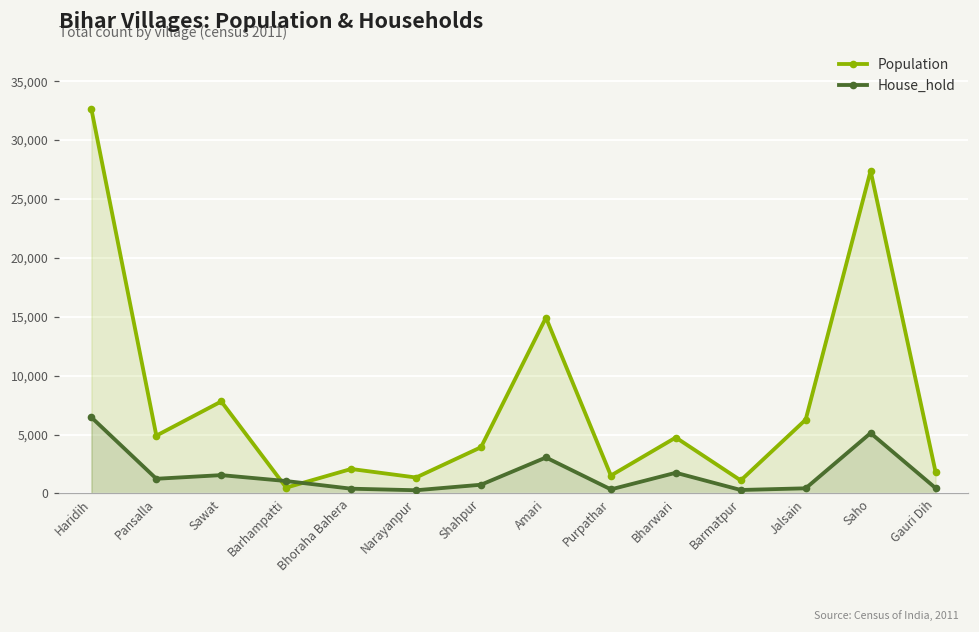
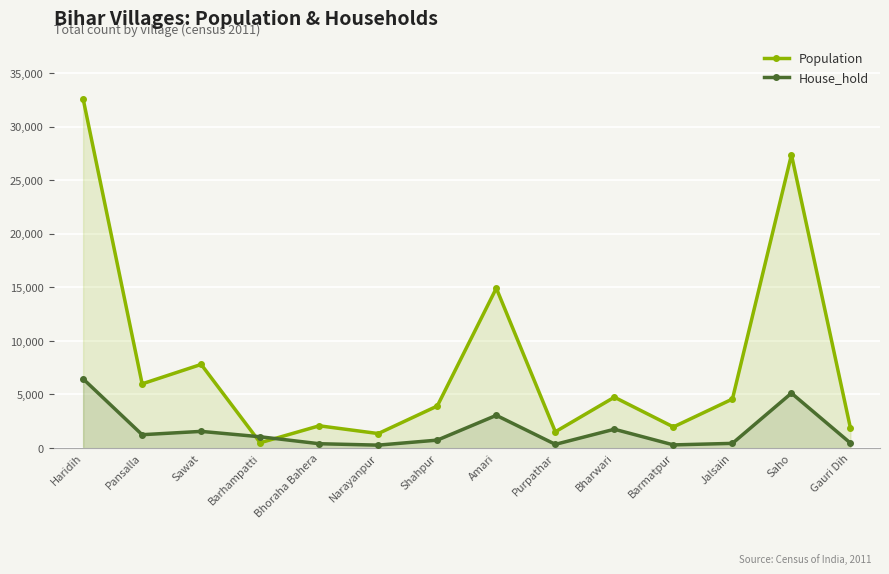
  {
    "Population": {
      "Haridih": "32,600",
-     "Pansalla": "4,900",
+     "Pansalla": "6,000",
      "Sawat": "7,800",
      "Barhampatti": "500",
      "Bhoraha Bahera": "2,100",
      "Narayanpur": "1,400",
      "Shahpur": "3,900",
      "Amari": "14,900",
      "Purpathar": "1,500",
      "Bharwari": "4,700",
-     "Barmatpur": "1,100",
-     "Jalsain": "6,300",
+     "Barmatpur": "2,000",
+     "Jalsain": "4,600",
      "Saho": "27,400",
      "Gauri Dih": "1,800"
    },
    "House_hold": {
      "Haridih": "6,500",
      "Pansalla": "1,200",
      "Sawat": "1,600",
      "Barhampatti": "1,100",
      "Bhoraha Bahera": "400",
      "Narayanpur": "300",
      "Shahpur": "700",
      "Amari": "3,100",
      "Purpathar": "300",
      "Bharwari": "1,800",
      "Barmatpur": "300",
      "Jalsain": "400",
      "Saho": "5,100",
      "Gauri Dih": "500"
    }
  }
